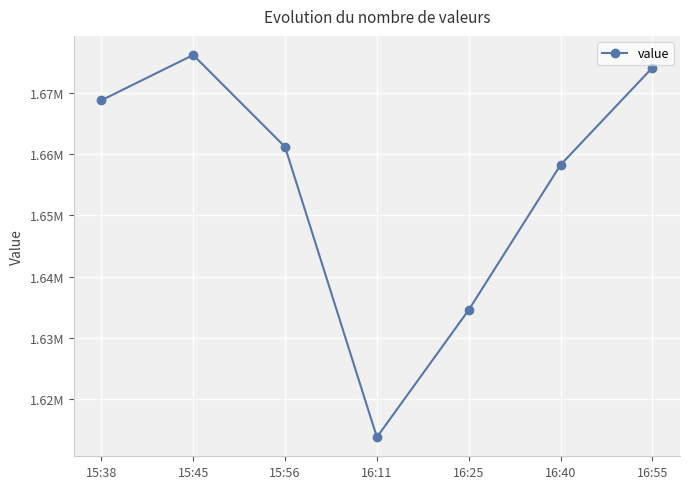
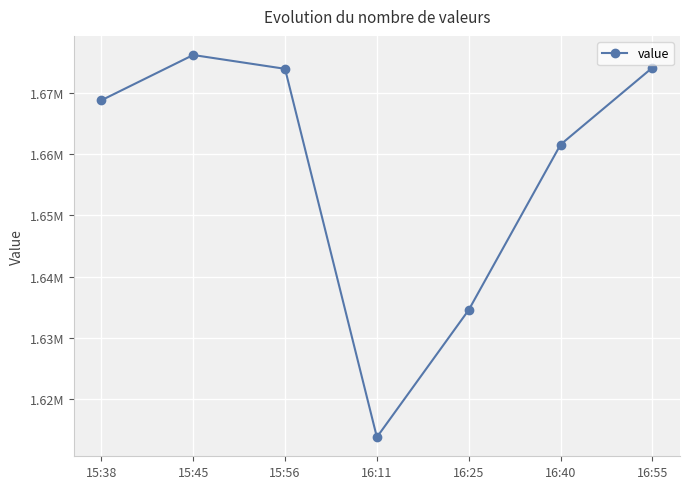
  {
    "15:38": 1669000,
    "15:45": 1676000,
-   "15:56": 1661000,
+   "15:56": 1674000,
    "16:11": 1614000,
    "16:25": 1635000,
-   "16:40": 1658000,
+   "16:40": 1662000,
    "16:55": 1674000
  }
